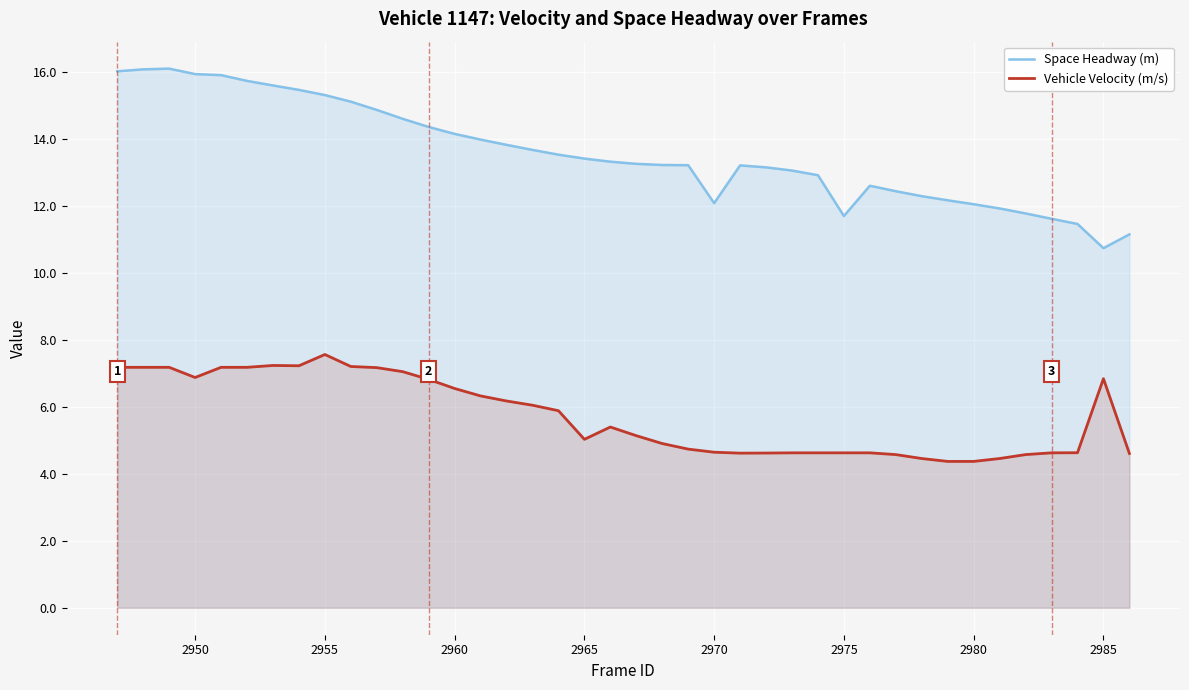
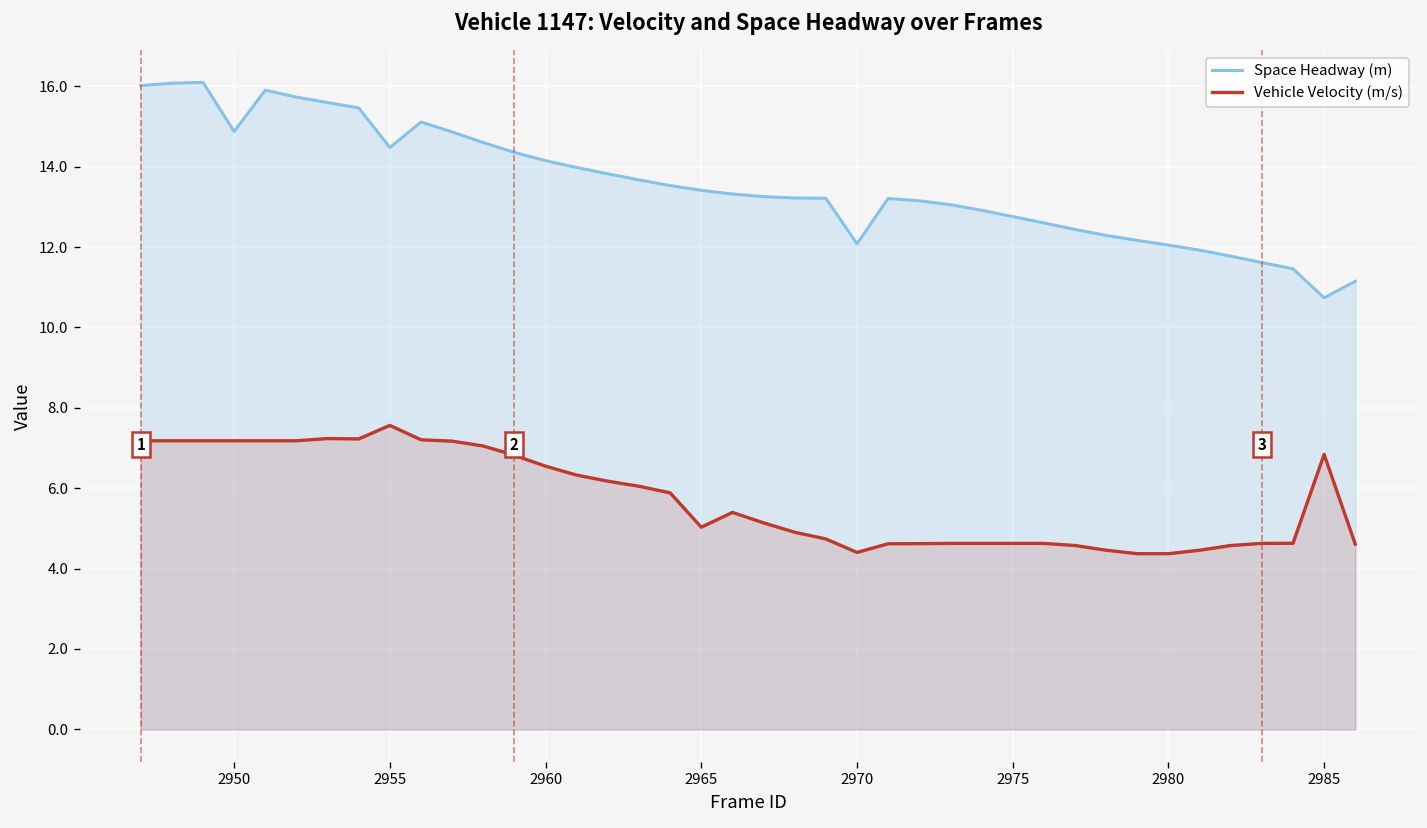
  {
    "Space Headway (m)": {
-     "2950": 15.9,
-     "2955": 15.3,
+     "2950": 14.9,
+     "2955": 14.5,
      "2960": 14.1,
      "2965": 13.4,
      "2970": 12.1,
-     "2975": 11.7,
+     "2975": 12.8,
      "2980": 12.0,
      "2985": 10.7
    },
    "Vehicle Velocity (m/s)": {
-     "2950": 6.9,
+     "2950": 7.2,
      "2955": 7.6,
      "2960": 6.5,
      "2965": 5.0,
-     "2970": 4.6,
+     "2970": 4.4,
      "2975": 4.6,
      "2980": 4.4,
      "2985": 6.8
    }
  }
